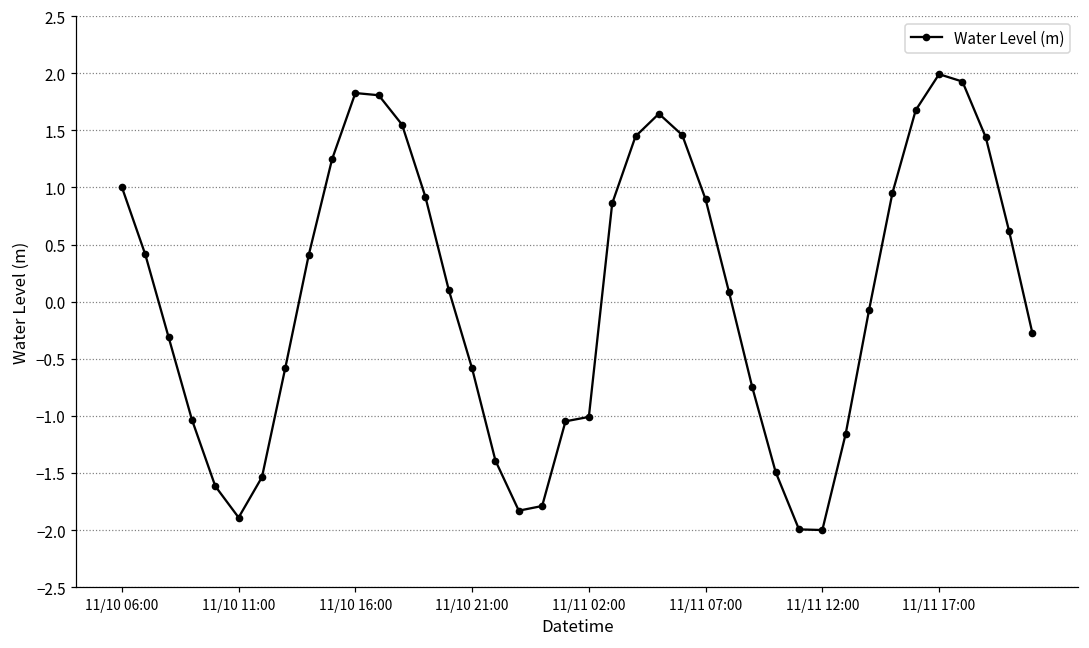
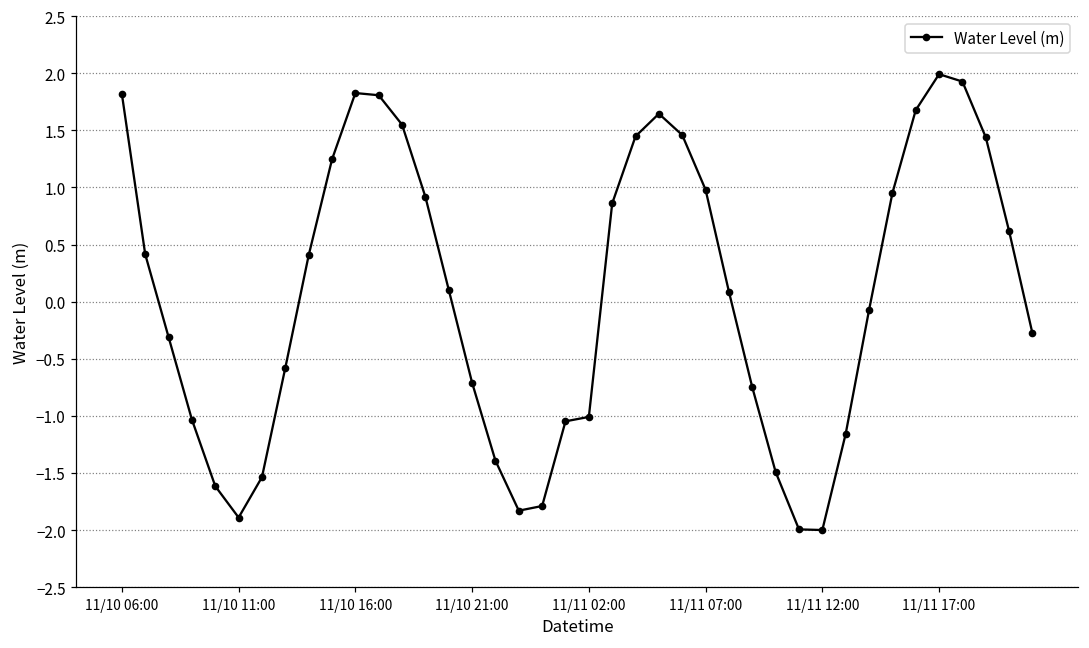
  {
-   "11/10 06:00": 1.00,
+   "11/10 06:00": 1.82,
    "11/10 11:00": -1.89,
    "11/10 16:00": 1.83,
-   "11/10 21:00": -0.59,
+   "11/10 21:00": -0.71,
    "11/11 02:00": -1.01,
-   "11/11 07:00": 0.90,
+   "11/11 07:00": 0.98,
    "11/11 12:00": -2.00,
    "11/11 17:00": 1.99
  }
